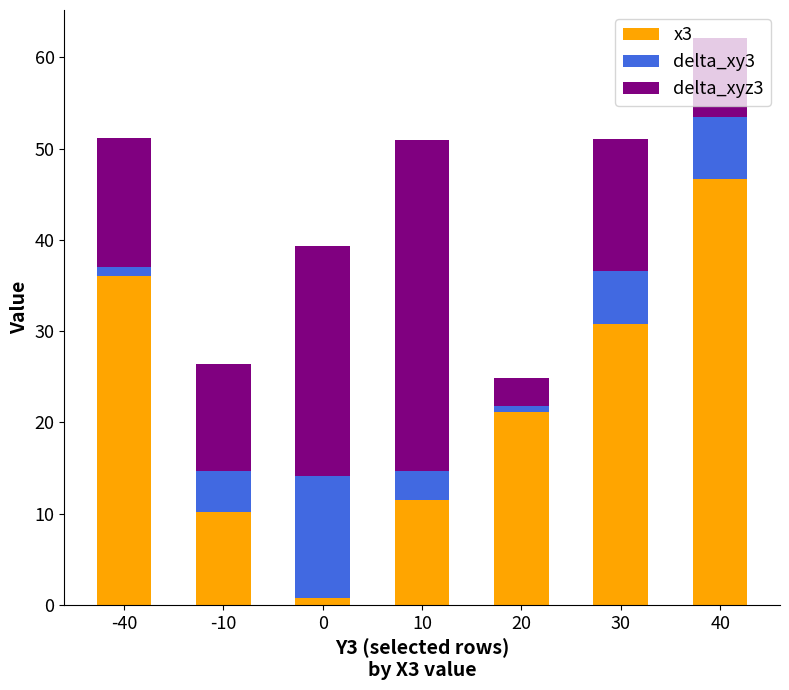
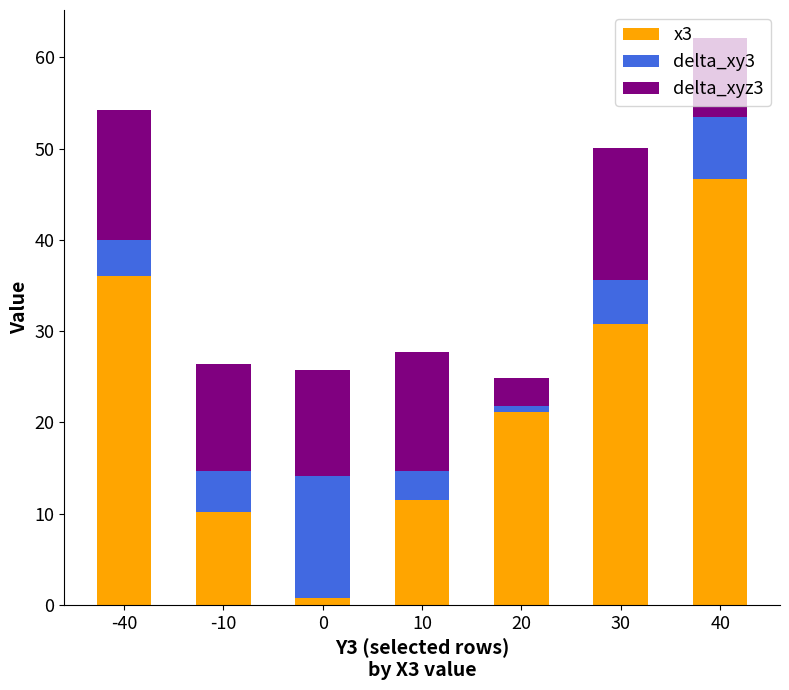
  {
    "x3": {
      "-40": 36,
      "-10": 10,
      "0": 1,
      "10": 12,
      "20": 21,
      "30": 31,
      "40": 47
    },
    "delta_xy3": {
-     "-40": 1,
+     "-40": 4,
      "-10": 4,
      "0": 13,
      "10": 3,
      "20": 1,
-     "30": 6,
+     "30": 5,
      "40": 7
    },
    "delta_xyz3": {
      "-40": 14,
      "-10": 12,
-     "0": 25,
-     "10": 36,
+     "0": 12,
+     "10": 13,
      "20": 3,
      "30": 14
    }
  }
